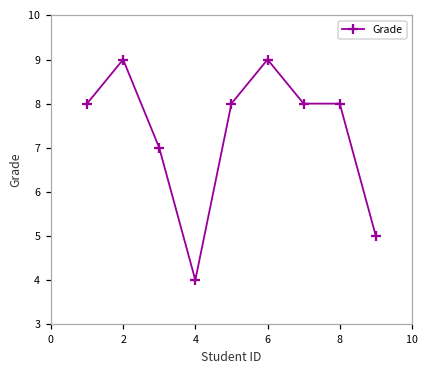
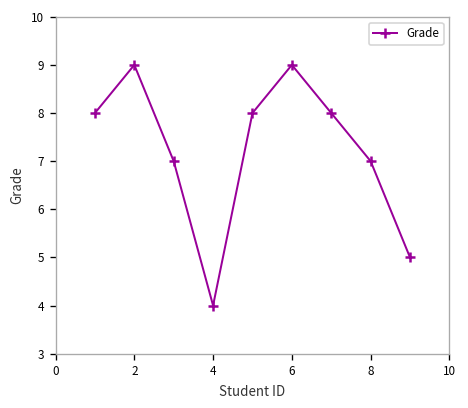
  {
    "2": 9,
    "4": 4,
    "6": 9,
-   "8": 8
+   "8": 7
  }
